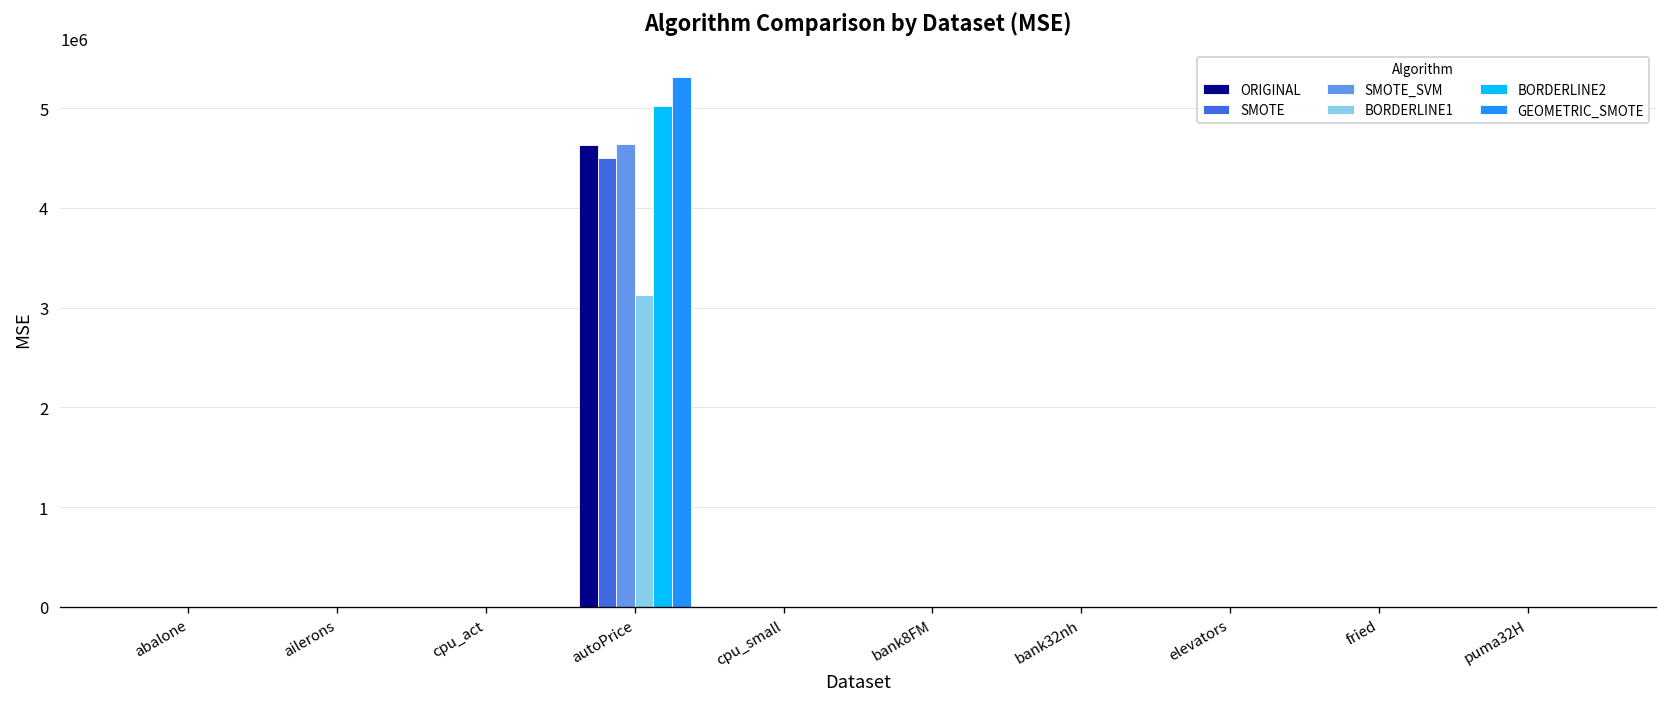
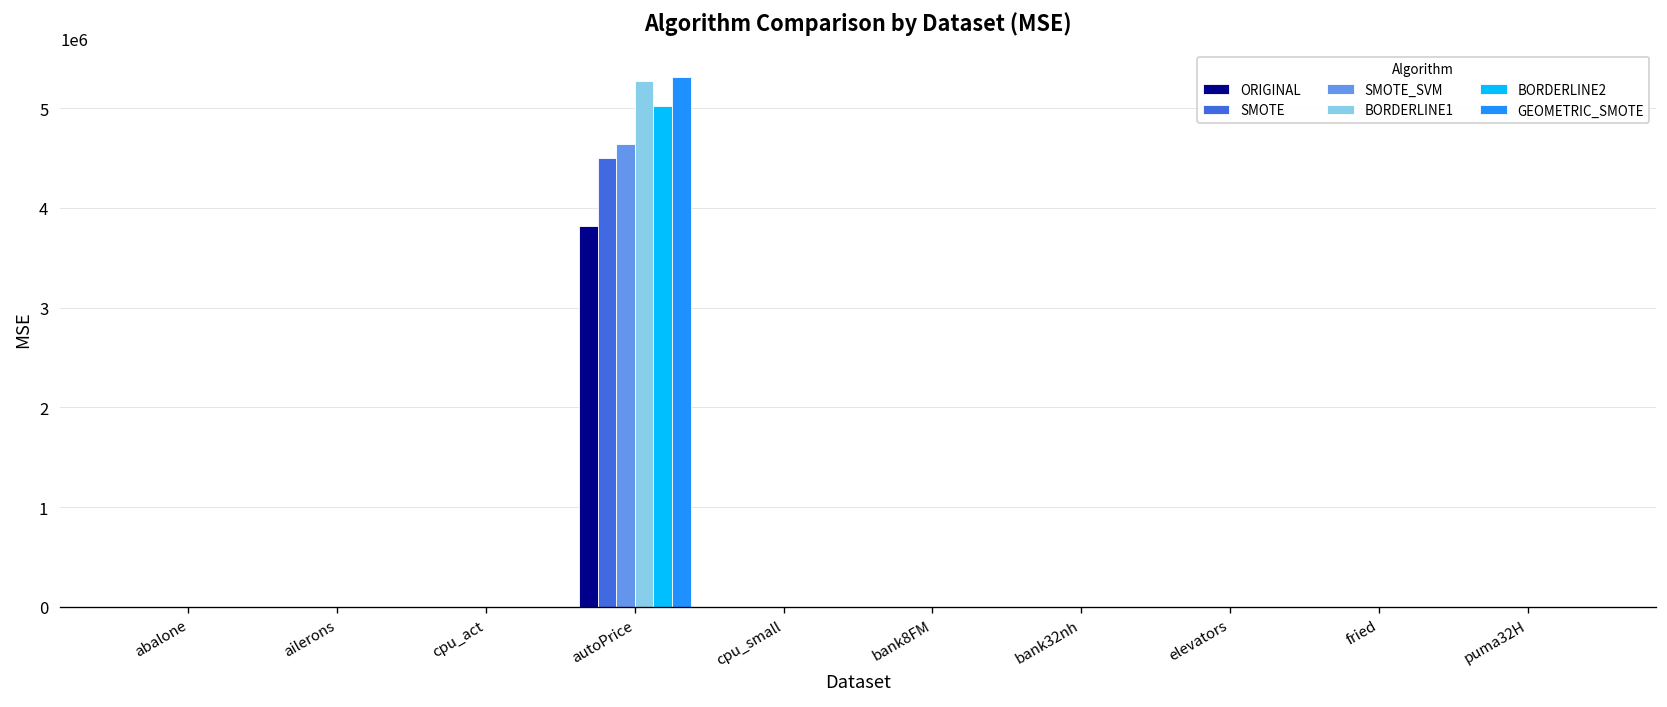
  {
    "ORIGINAL": {
-     "autoPrice": 4600000
+     "autoPrice": 3800000
    },
    "BORDERLINE1": {
-     "autoPrice": 3100000
+     "autoPrice": 5300000
    }
  }
